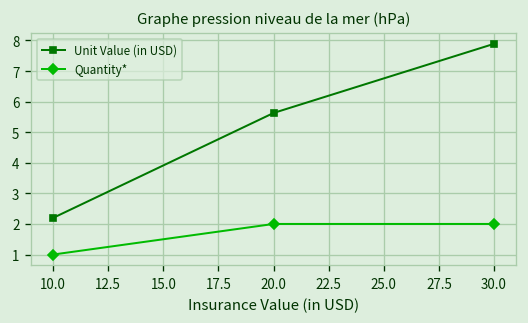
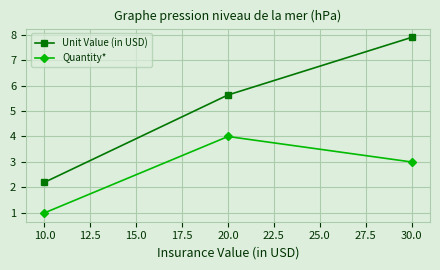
  {
    "Unit Value (in USD)": {
      "10.0": 2.2,
      "20.0": 5.6,
      "30.0": 7.9
    },
    "Quantity*": {
      "10.0": 1,
-     "20.0": 2,
-     "30.0": 2
+     "20.0": 4,
+     "30.0": 3
    }
  }
